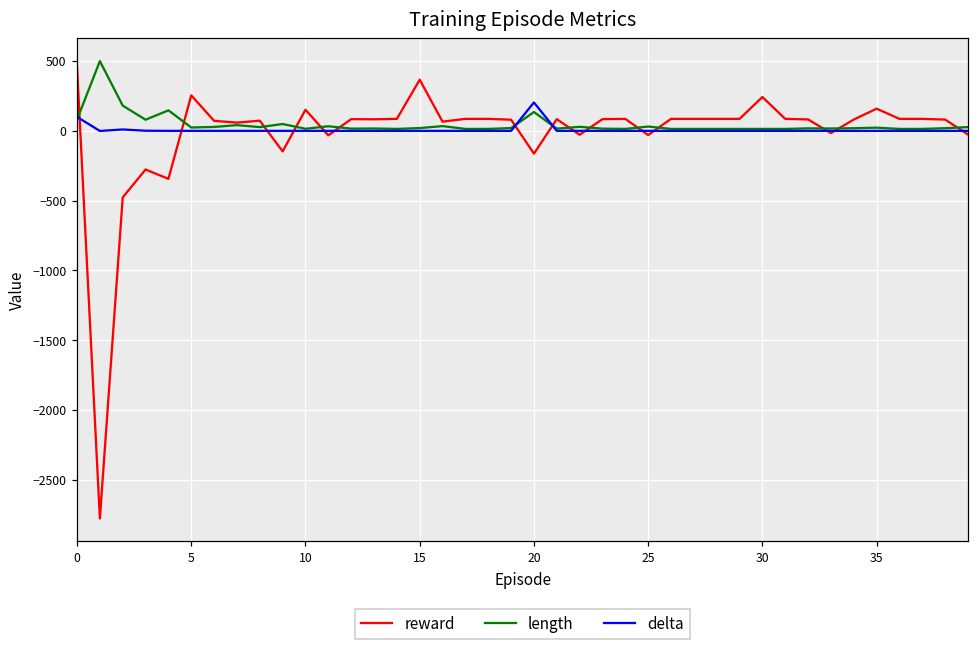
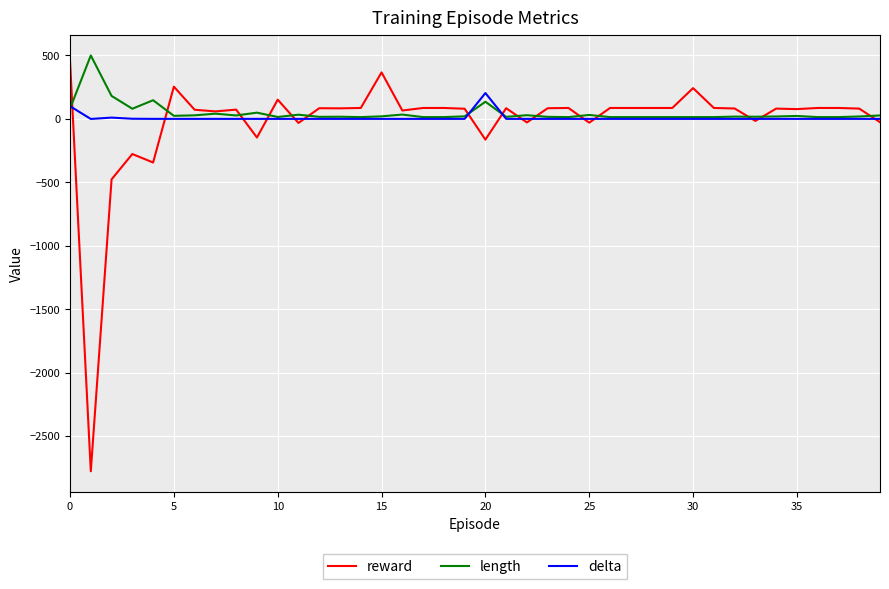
  {
    "reward": {
      "0": 460,
      "5": 250,
      "10": 150,
      "15": 370,
      "20": -160,
      "25": -30,
      "30": 240,
-     "35": 160
+     "35": 80
    },
    "length": {
      "5": 20,
      "20": 140,
      "25": 30,
      "35": 20
    },
    "delta": {
      "5": 0,
      "20": 200,
      "25": 0,
      "35": 0
    }
  }
